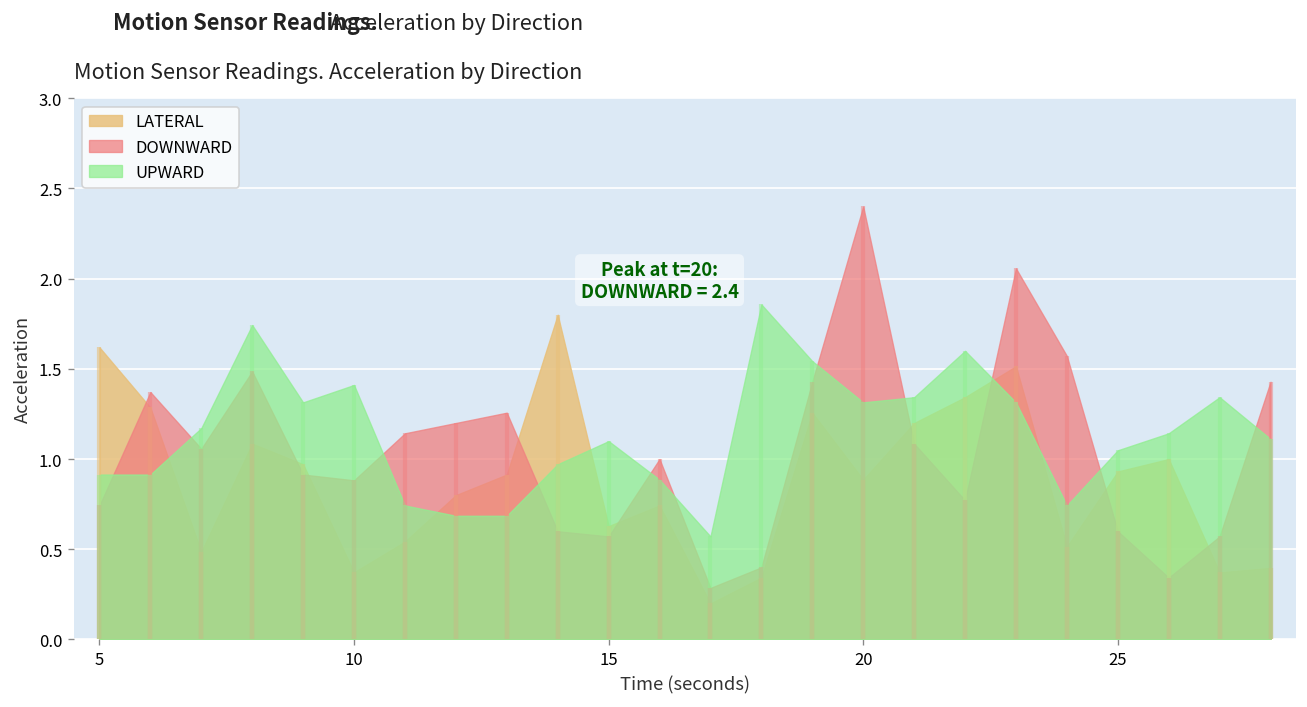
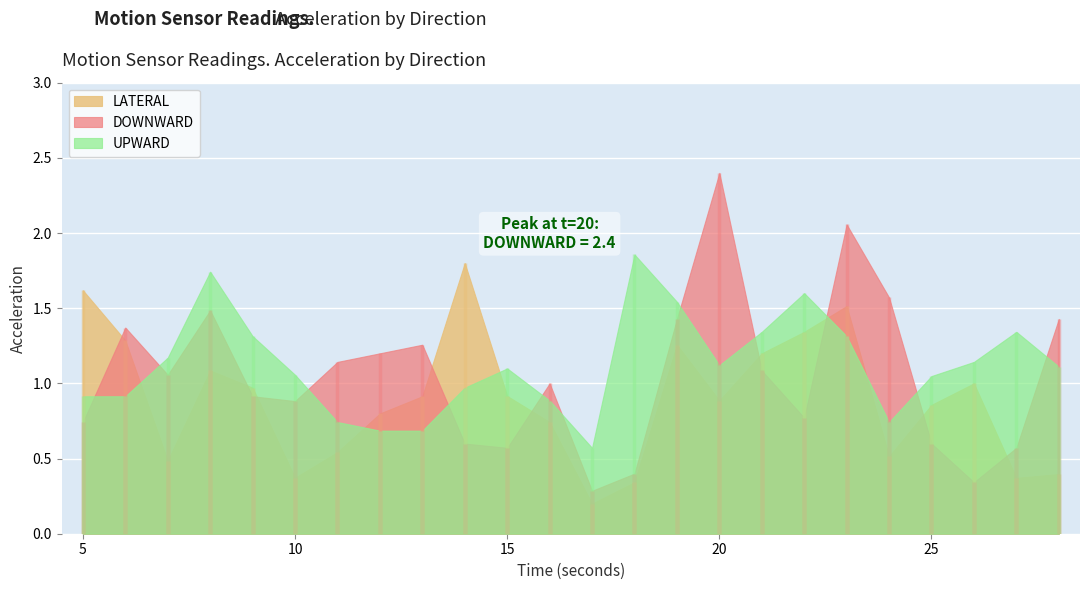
  {
    "LATERAL": {
      "5": 1.62,
      "10": 0.37,
-     "15": 0.63,
+     "15": 0.92,
      "20": 0.89,
-     "25": 0.93
+     "25": 0.86
    },
    "DOWNWARD": {
      "5": 0.74,
      "10": 0.88,
      "15": 0.57,
      "20": 2.40,
      "25": 0.60
    },
    "UPWARD": {
      "5": 0.91,
-     "10": 1.41,
+     "10": 1.06,
      "15": 1.10,
-     "20": 1.31,
+     "20": 1.12,
      "25": 1.05
    }
  }
